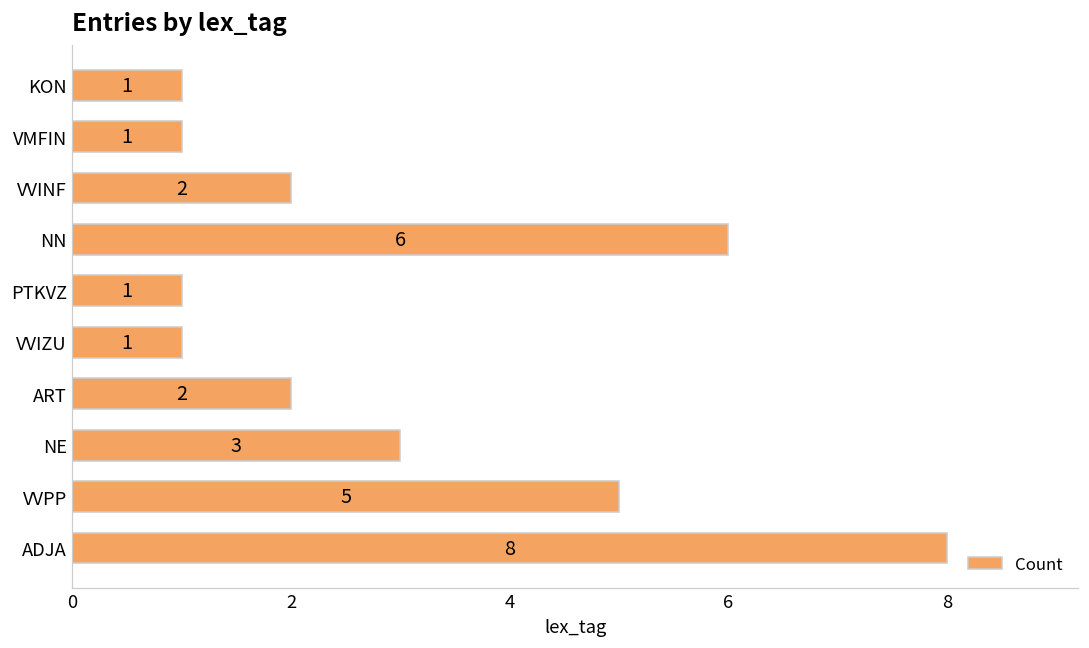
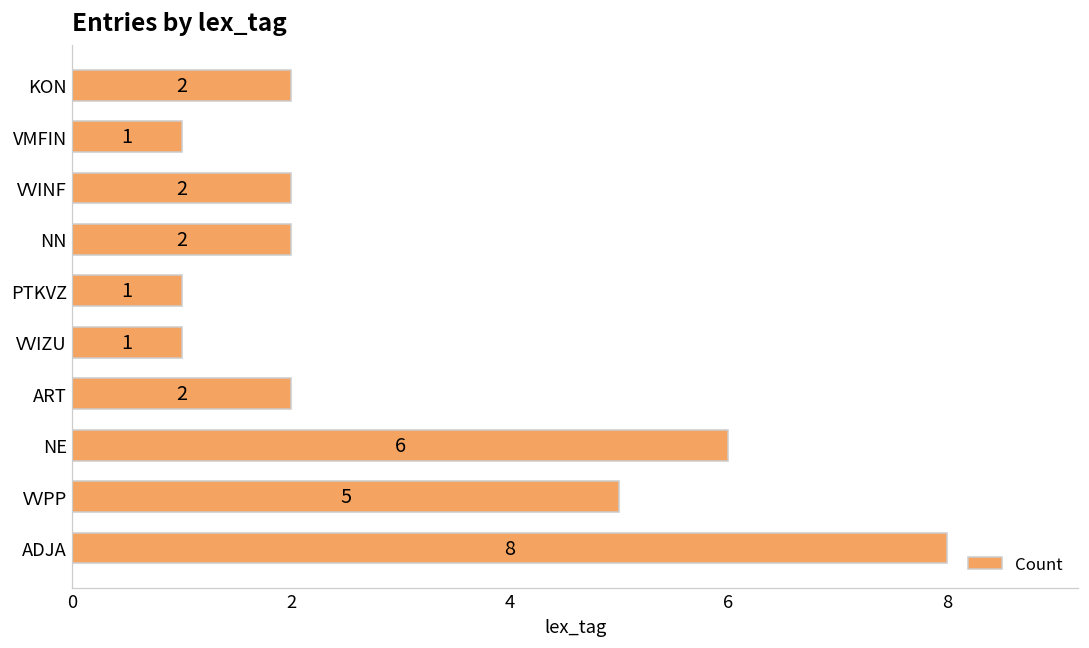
  {
-   "KON": 1,
+   "KON": 2,
    "VMFIN": 1,
    "VVINF": 2,
-   "NN": 6,
+   "NN": 2,
    "PTKVZ": 1,
    "VVIZU": 1,
    "ART": 2,
-   "NE": 3,
+   "NE": 6,
    "VVPP": 5,
    "ADJA": 8
  }
